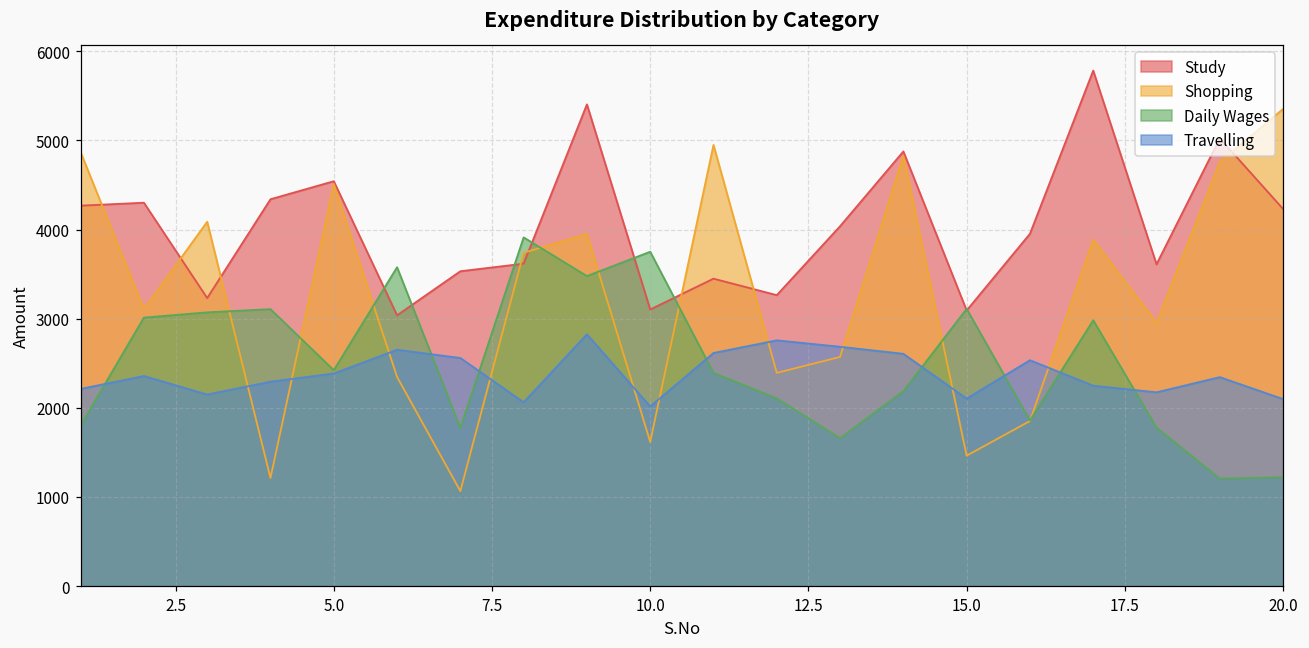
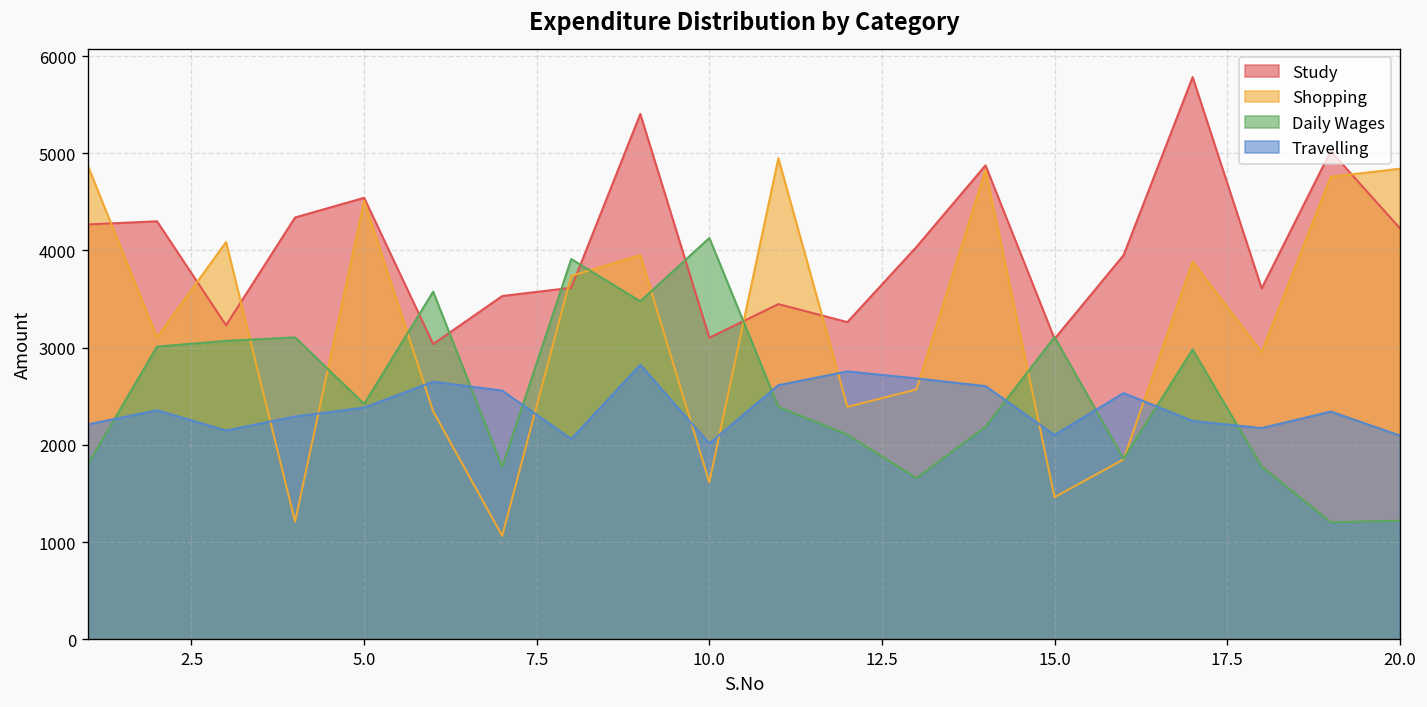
  {
    "Study": {
      "5.0": 4500,
      "10.0": 3100,
      "20.0": 4200
    },
    "Shopping": {
      "5.0": 4500,
      "10.0": 1600,
      "15.0": 1500,
-     "20.0": 5400
+     "20.0": 4800
    },
    "Daily Wages": {
      "5.0": 2400,
-     "10.0": 3800,
+     "10.0": 4100,
      "20.0": 1200
    },
    "Travelling": {
      "5.0": 2400,
      "10.0": 2000,
      "15.0": 2100,
      "20.0": 2100
    }
  }
